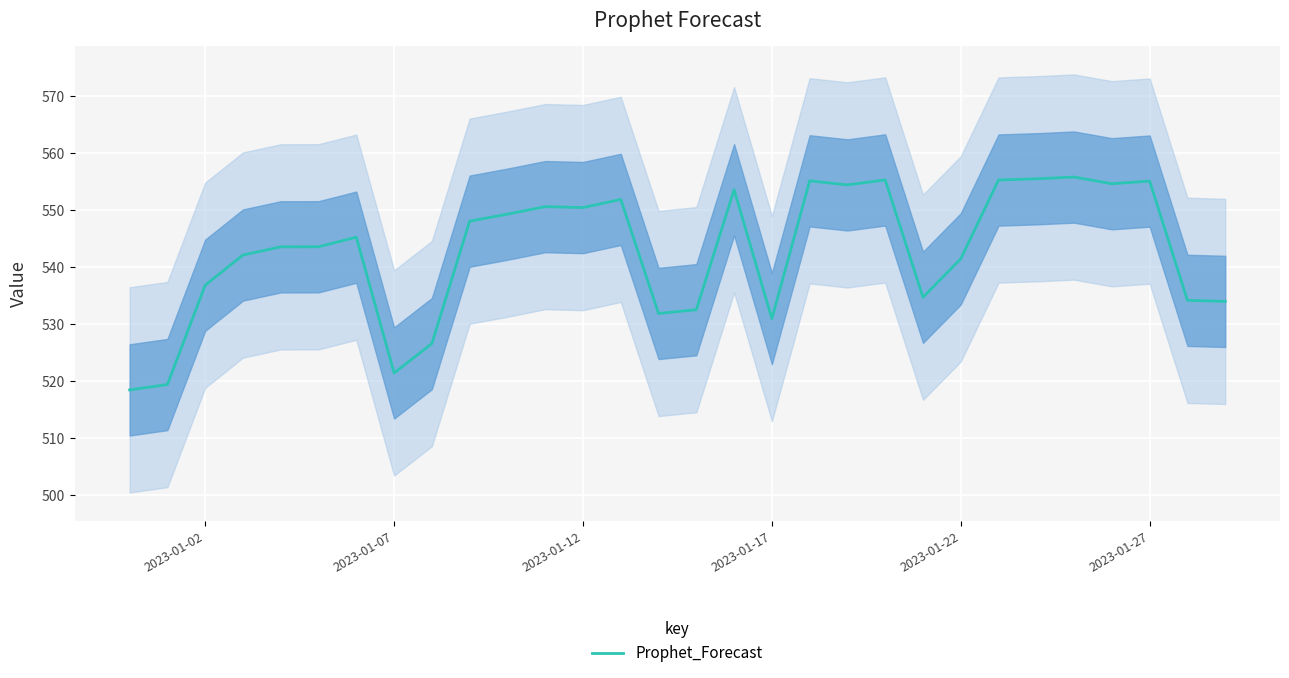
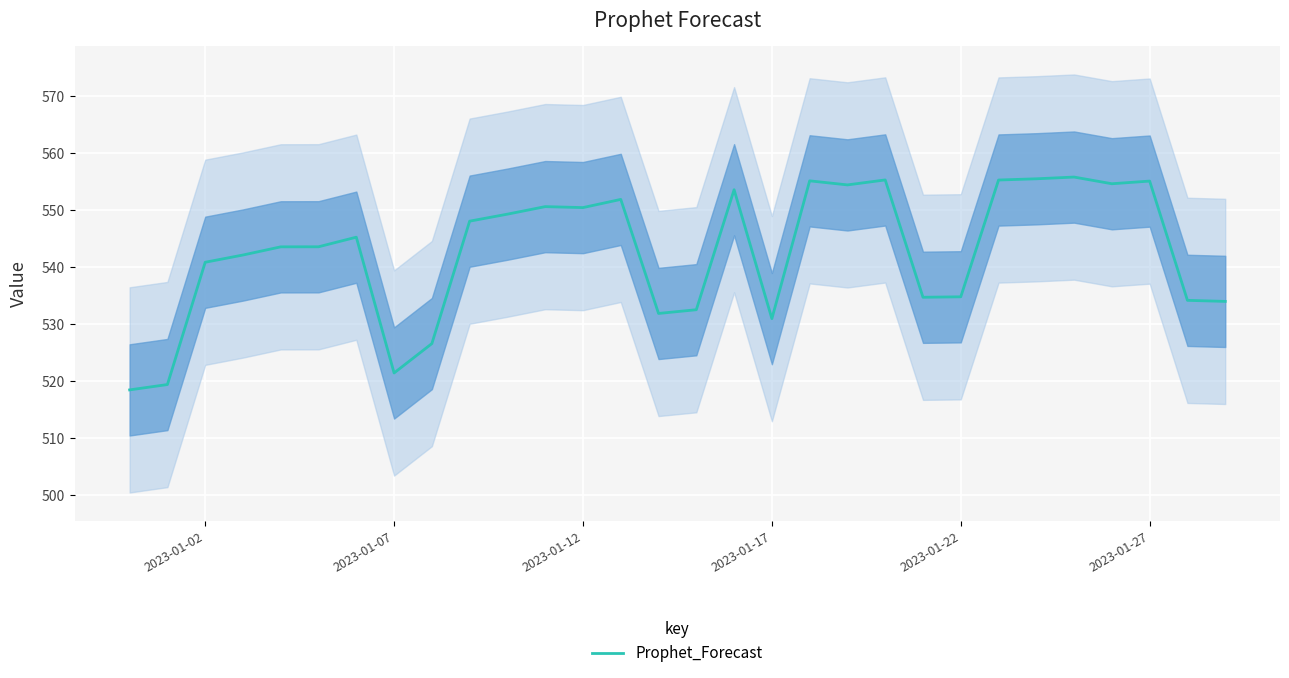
  {
    "Prophet_Forecast": {
-     "2023-01-02": 537,
+     "2023-01-02": 541,
      "2023-01-07": 521,
      "2023-01-12": 550,
      "2023-01-17": 531,
-     "2023-01-22": 541,
+     "2023-01-22": 535,
      "2023-01-27": 555
    }
  }
